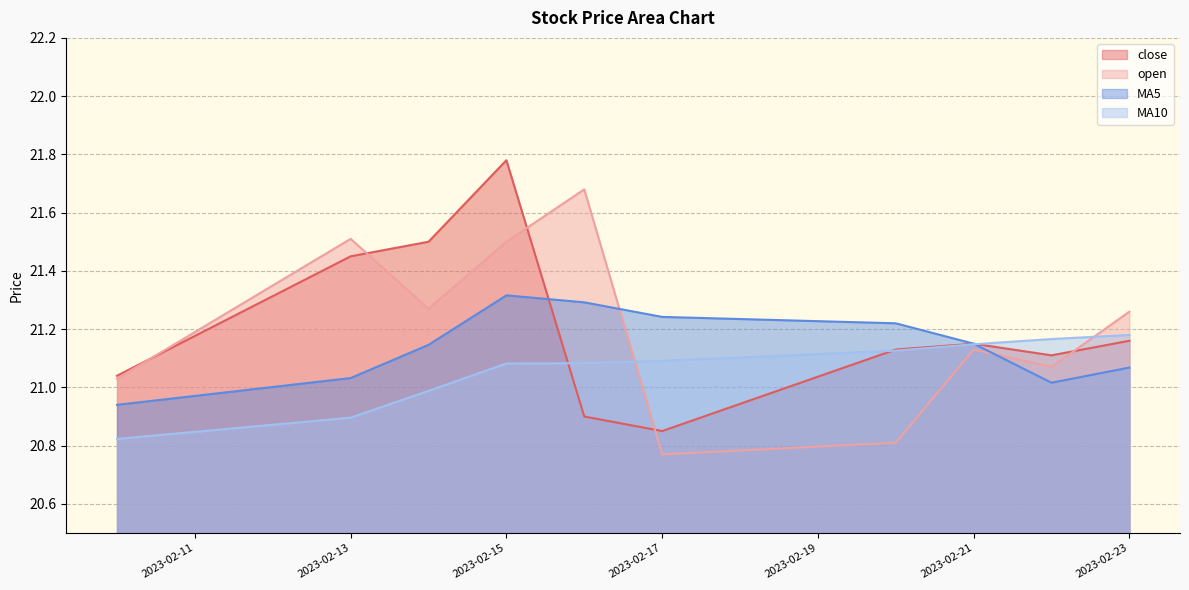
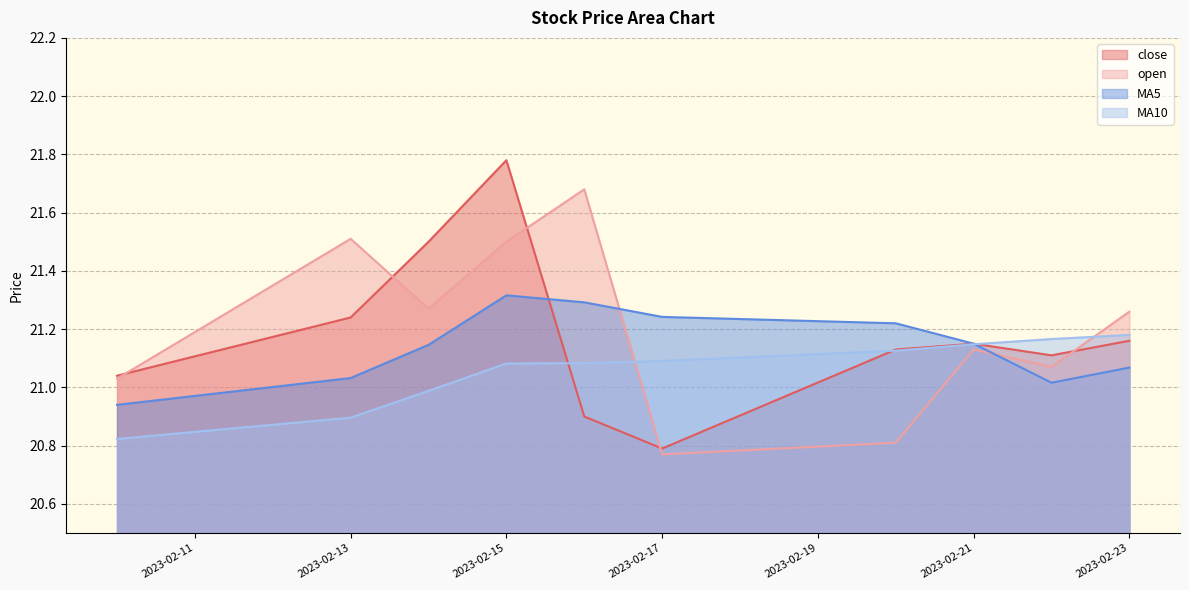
  {
    "close": {
-     "2023-02-13": 21.45,
+     "2023-02-13": 21.24,
      "2023-02-15": 21.78,
-     "2023-02-17": 20.85,
+     "2023-02-17": 20.79,
      "2023-02-23": 21.16
    },
    "open": {
      "2023-02-13": 21.51,
      "2023-02-15": 21.50,
      "2023-02-17": 20.77,
      "2023-02-21": 21.13,
      "2023-02-23": 21.26
    }
  }
